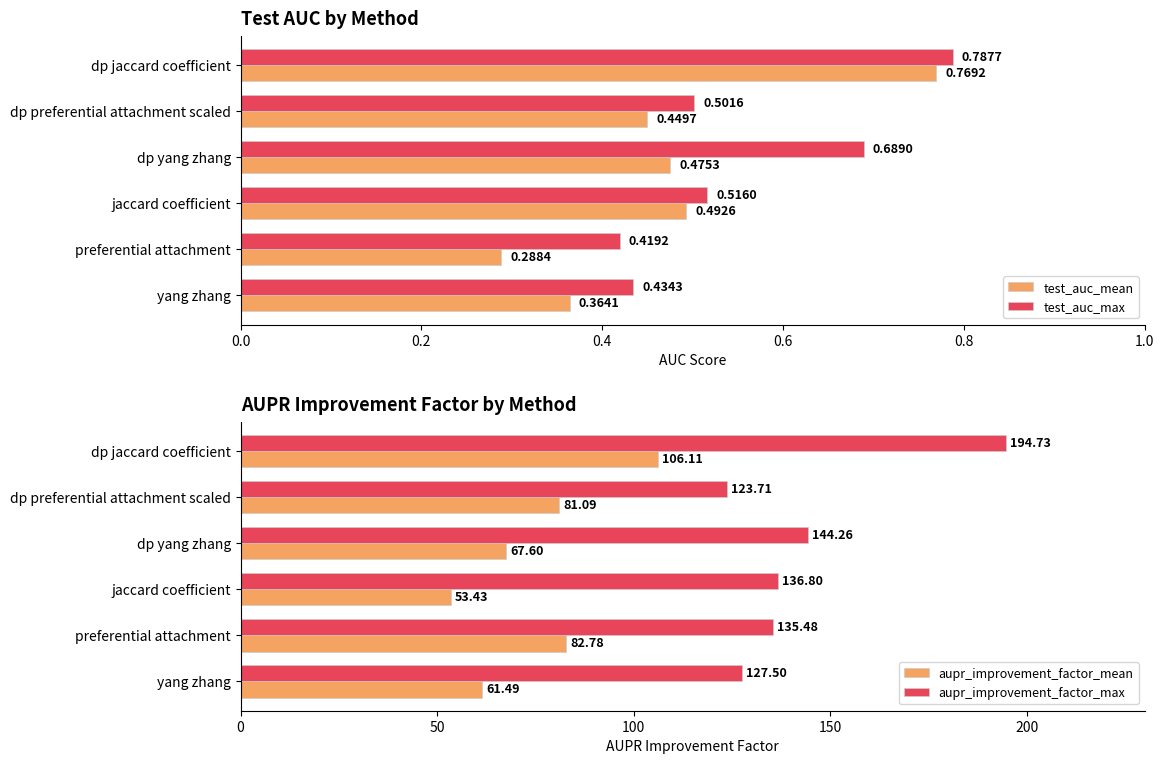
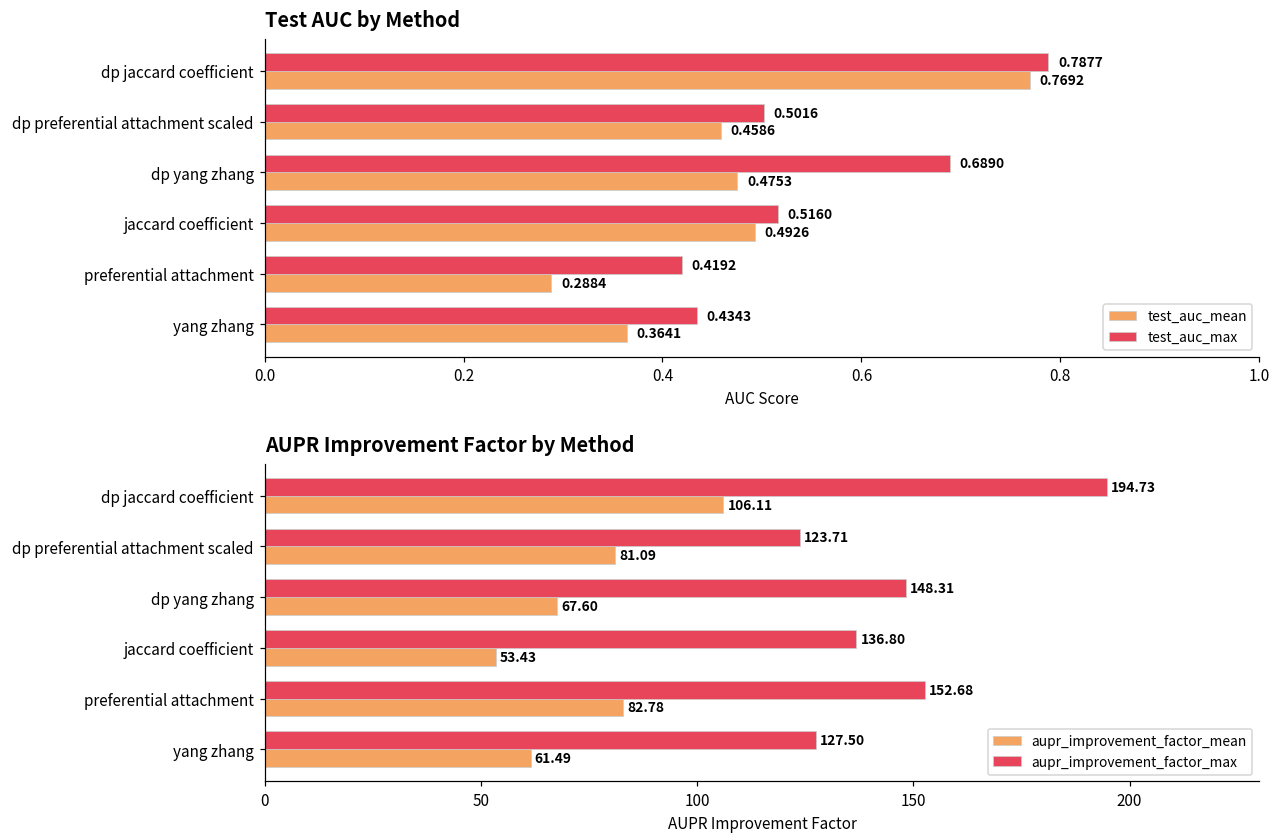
  {
    "Test AUC by Method": {
      "test_auc_mean": {
        "dp jaccard coefficient": 0.7692,
-       "dp preferential attachment scaled": 0.4497,
+       "dp preferential attachment scaled": 0.4586,
        "dp yang zhang": 0.4753,
        "jaccard coefficient": 0.4926,
        "preferential attachment": 0.2884,
        "yang zhang": 0.3641
      },
      "test_auc_max": {
        "dp jaccard coefficient": 0.7877,
        "dp preferential attachment scaled": 0.5016,
        "dp yang zhang": 0.6890,
        "jaccard coefficient": 0.5160,
        "preferential attachment": 0.4192,
        "yang zhang": 0.4343
      }
    },
    "AUPR Improvement Factor by Method": {
      "aupr_improvement_factor_mean": {
        "dp jaccard coefficient": 106.11,
        "dp preferential attachment scaled": 81.09,
        "dp yang zhang": 67.60,
        "jaccard coefficient": 53.43,
        "preferential attachment": 82.78,
        "yang zhang": 61.49
      },
      "aupr_improvement_factor_max": {
        "dp jaccard coefficient": 194.73,
        "dp preferential attachment scaled": 123.71,
-       "dp yang zhang": 144.26,
+       "dp yang zhang": 148.31,
        "jaccard coefficient": 136.80,
-       "preferential attachment": 135.48,
+       "preferential attachment": 152.68,
        "yang zhang": 127.50
      }
    }
  }
